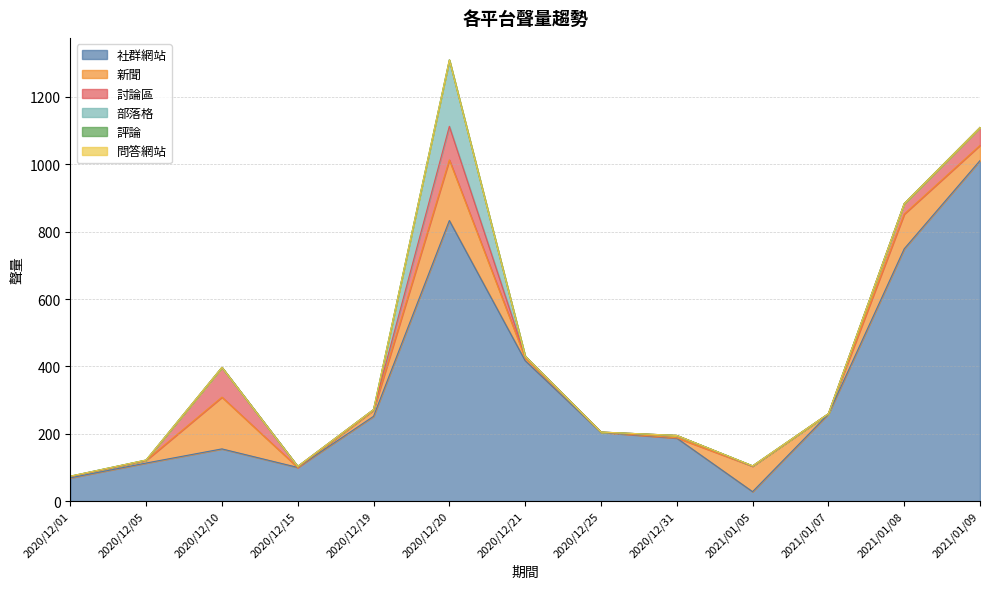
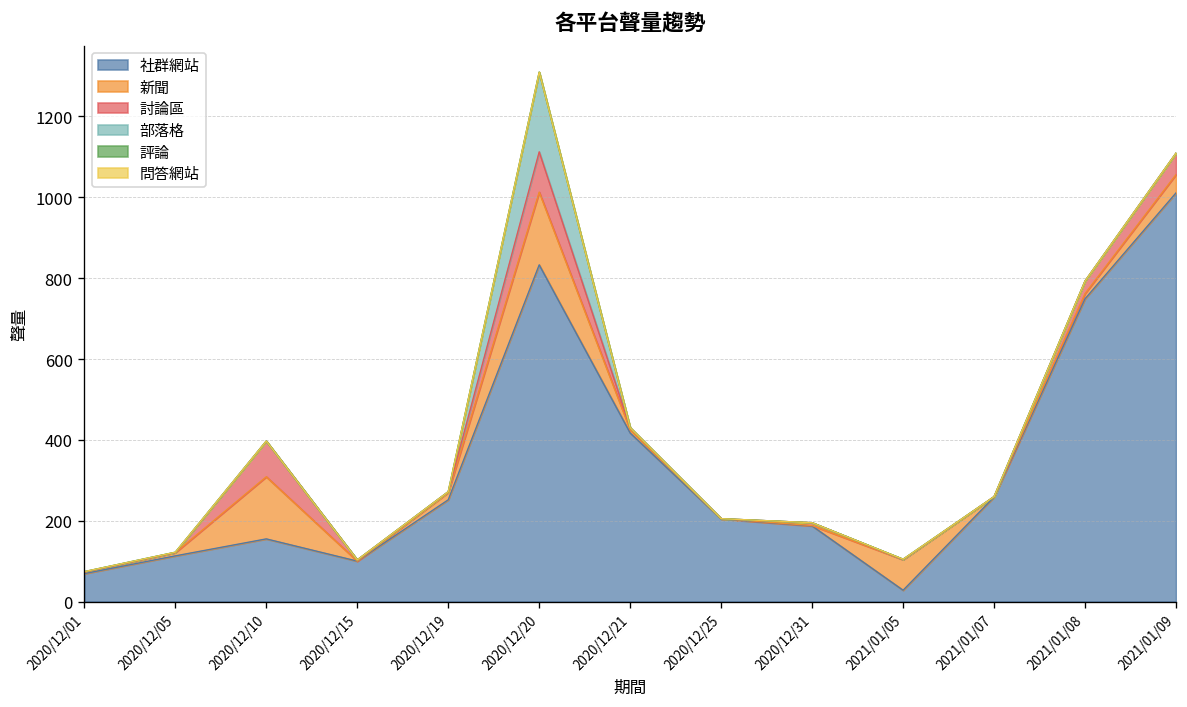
  {
    "社群網站": {
      "2020/12/05": 110,
      "2020/12/10": 160,
      "2020/12/19": 250,
      "2020/12/20": 830,
      "2020/12/21": 420,
      "2021/01/05": 30,
      "2021/01/08": 750,
      "2021/01/09": 1010
    },
    "新聞": {
      "2020/12/10": 150,
      "2020/12/20": 180,
-     "2021/01/08": 100,
+     "2021/01/08": 10,
      "2021/01/09": 50
    },
    "討論區": {
      "2020/12/20": 100
    }
  }
